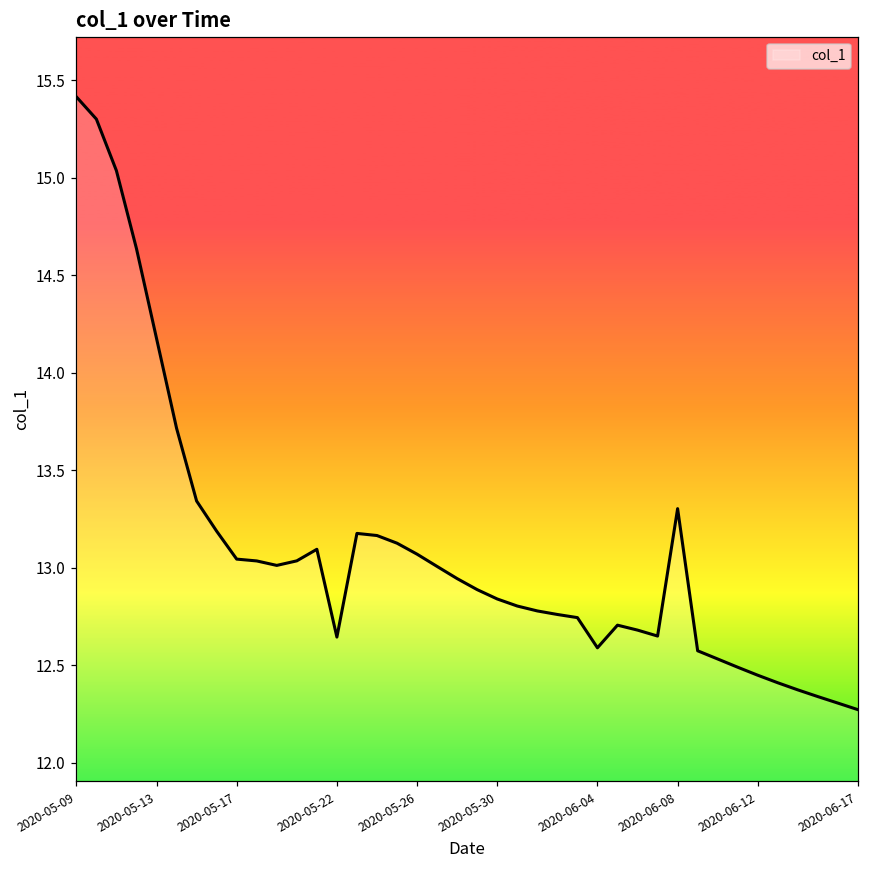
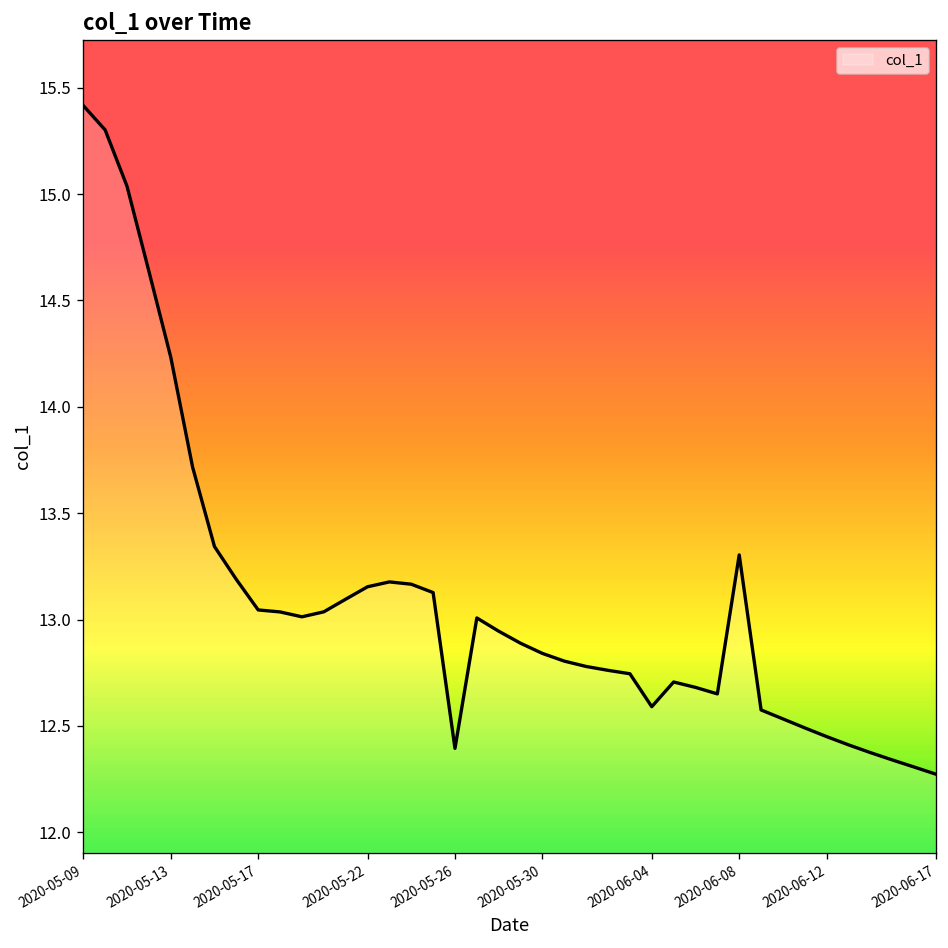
  {
    "2020-05-09": 15.42,
-   "2020-05-13": 14.18,
+   "2020-05-13": 14.23,
    "2020-05-17": 13.05,
-   "2020-05-22": 12.65,
-   "2020-05-26": 13.07,
+   "2020-05-22": 13.15,
+   "2020-05-26": 12.39,
    "2020-05-30": 12.84,
    "2020-06-04": 12.59,
    "2020-06-08": 13.30,
    "2020-06-12": 12.45,
    "2020-06-17": 12.27
  }
